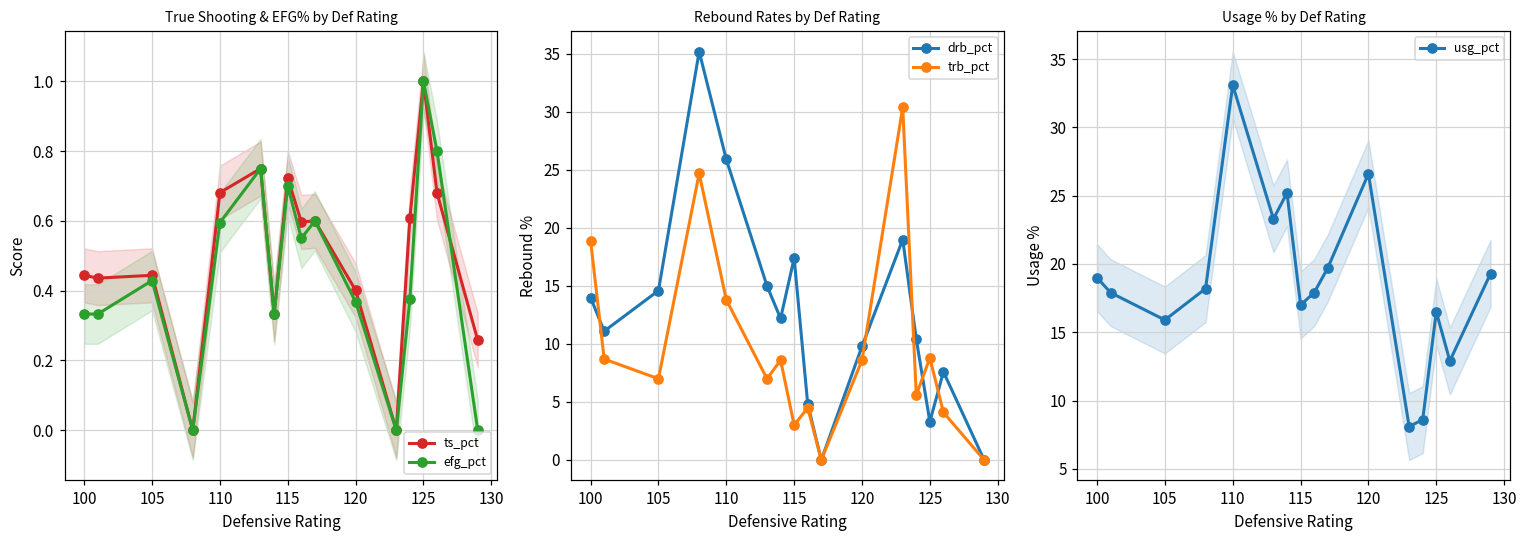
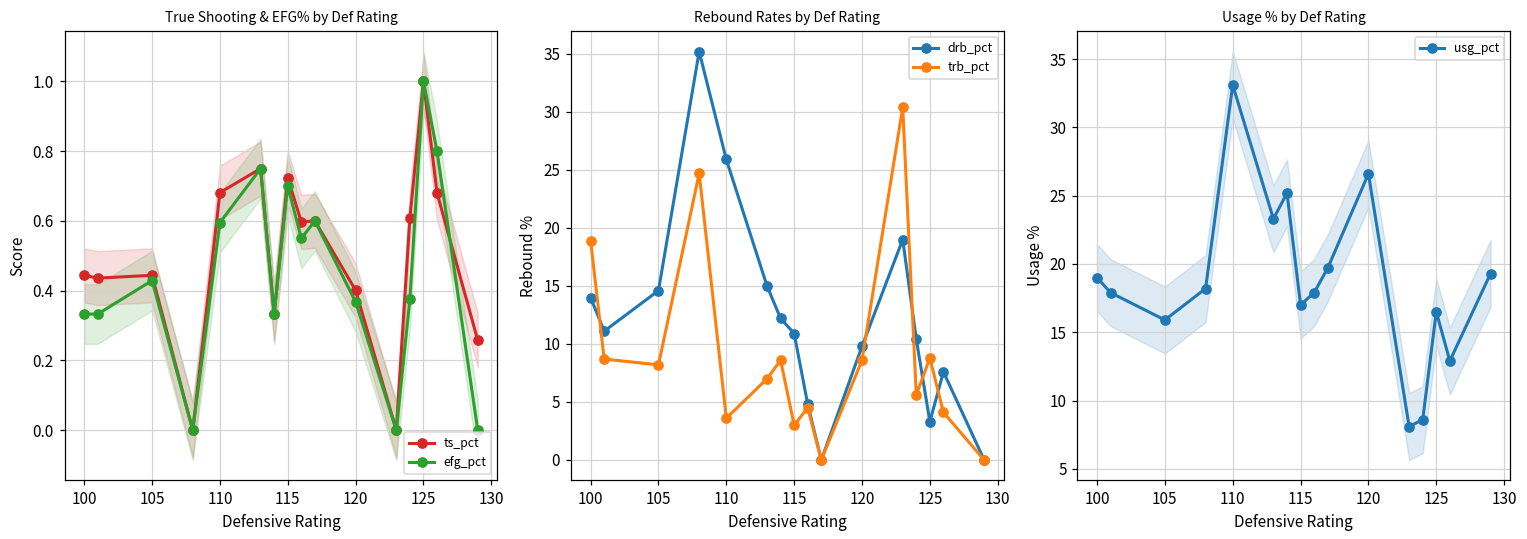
  {
    "Rebound Rates by Def Rating": {
      "drb_pct": {
        "100": 14.0,
        "105": 14.6,
        "110": 25.9,
-       "115": 17.4,
+       "115": 10.9,
        "120": 9.8,
        "125": 3.3
      },
      "trb_pct": {
        "100": 18.9,
-       "105": 7.0,
-       "110": 13.8,
+       "105": 8.2,
+       "110": 3.6,
        "115": 3.0,
        "120": 8.6,
        "125": 8.8
      }
    }
  }
